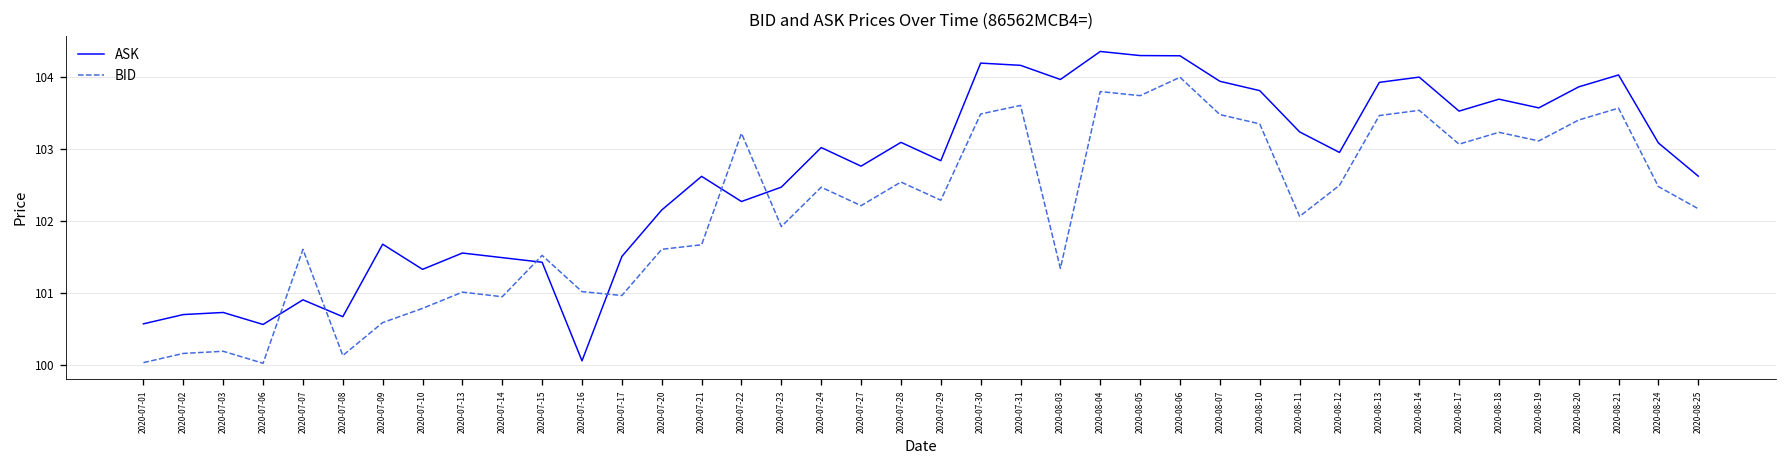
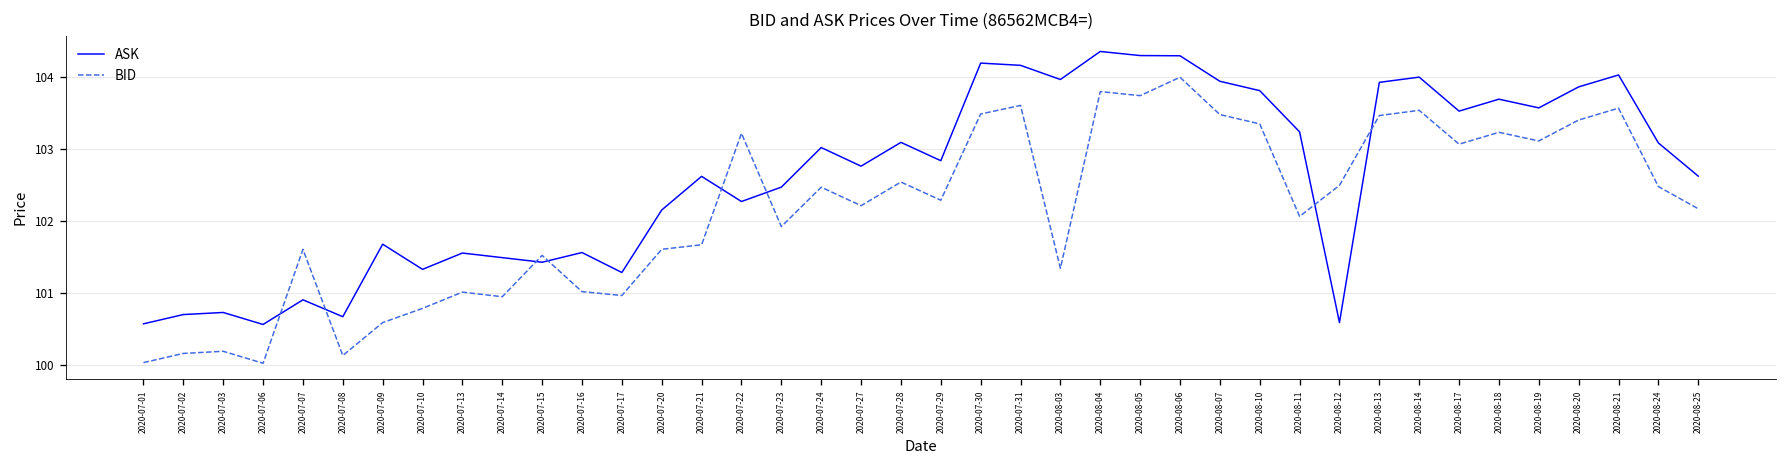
  {
    "ASK": {
      "2020-07-01": 100.6,
      "2020-07-02": 100.7,
      "2020-07-03": 100.7,
      "2020-07-06": 100.6,
      "2020-07-07": 100.9,
      "2020-07-08": 100.7,
      "2020-07-09": 101.7,
      "2020-07-10": 101.3,
      "2020-07-13": 101.6,
      "2020-07-14": 101.5,
      "2020-07-15": 101.4,
-     "2020-07-16": 100.1,
-     "2020-07-17": 101.5,
+     "2020-07-16": 101.6,
+     "2020-07-17": 101.3,
      "2020-07-20": 102.2,
      "2020-07-21": 102.6,
      "2020-07-22": 102.3,
      "2020-07-23": 102.5,
      "2020-07-24": 103.0,
      "2020-07-27": 102.8,
      "2020-07-28": 103.1,
      "2020-07-29": 102.8,
      "2020-07-30": 104.2,
      "2020-07-31": 104.2,
      "2020-08-03": 104.0,
      "2020-08-04": 104.4,
      "2020-08-05": 104.3,
      "2020-08-06": 104.3,
      "2020-08-07": 103.9,
      "2020-08-10": 103.8,
      "2020-08-11": 103.2,
-     "2020-08-12": 103.0,
+     "2020-08-12": 100.6,
      "2020-08-13": 103.9,
      "2020-08-14": 104.0,
      "2020-08-17": 103.5,
      "2020-08-18": 103.7,
      "2020-08-19": 103.6,
      "2020-08-20": 103.9,
      "2020-08-21": 104.0,
      "2020-08-24": 103.1,
      "2020-08-25": 102.6
    },
    "BID": {
      "2020-07-01": 100.0,
      "2020-07-02": 100.2,
      "2020-07-03": 100.2,
      "2020-07-06": 100.0,
      "2020-07-07": 101.6,
      "2020-07-08": 100.1,
      "2020-07-09": 100.6,
      "2020-07-10": 100.8,
      "2020-07-13": 101.0,
      "2020-07-14": 100.9,
      "2020-07-15": 101.5,
      "2020-07-16": 101.0,
      "2020-07-17": 101.0,
      "2020-07-20": 101.6,
      "2020-07-21": 101.7,
      "2020-07-22": 103.2,
      "2020-07-23": 101.9,
      "2020-07-24": 102.5,
      "2020-07-27": 102.2,
      "2020-07-28": 102.5,
      "2020-07-29": 102.3,
      "2020-07-30": 103.5,
      "2020-07-31": 103.6,
      "2020-08-03": 101.3,
      "2020-08-04": 103.8,
      "2020-08-05": 103.7,
      "2020-08-06": 104.0,
      "2020-08-07": 103.5,
      "2020-08-10": 103.3,
      "2020-08-11": 102.1,
      "2020-08-12": 102.5,
      "2020-08-13": 103.5,
      "2020-08-14": 103.5,
      "2020-08-17": 103.1,
      "2020-08-18": 103.2,
      "2020-08-19": 103.1,
      "2020-08-20": 103.4,
      "2020-08-21": 103.6,
      "2020-08-24": 102.5,
      "2020-08-25": 102.2
    }
  }
